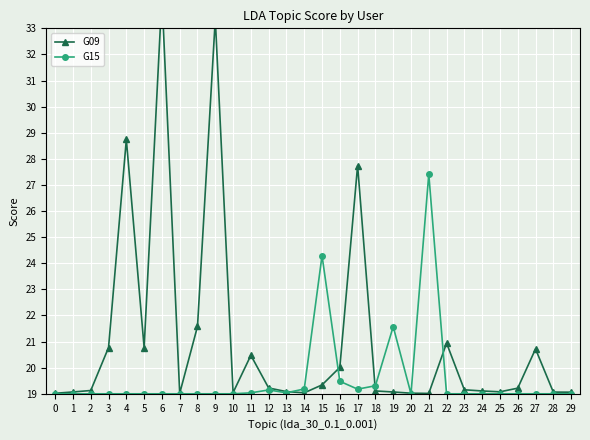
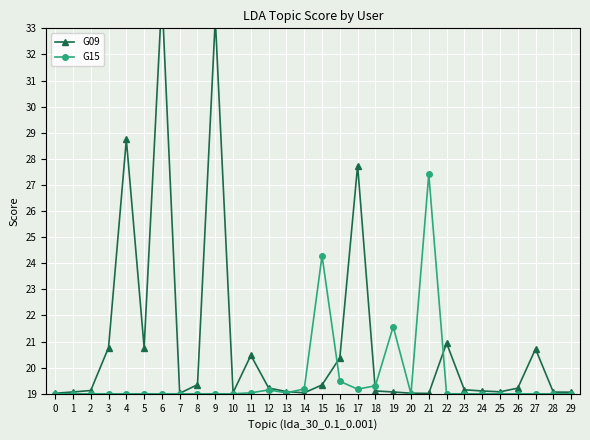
  {
    "G09": {
      "2": 19.1,
      "3": 20.8,
      "4": 28.7,
      "5": 20.8,
-     "8": 21.6,
+     "8": 19.4,
      "11": 20.5,
      "14": 19.0,
      "15": 19.3,
-     "16": 20.0,
+     "16": 20.4,
      "17": 27.7,
      "18": 19.1,
      "19": 19.1,
      "21": 19.0,
      "22": 20.9,
      "23": 19.2,
      "24": 19.1,
      "26": 19.2,
      "27": 20.7
    },
    "G15": {
      "2": 19.0,
      "3": 19.0,
      "4": 19.0,
      "5": 19.0,
      "6": 19.0,
      "8": 19.0,
      "9": 19.0,
      "11": 19.0,
      "14": 19.2,
      "15": 24.3,
      "16": 19.5,
      "17": 19.2,
      "18": 19.3,
      "19": 21.6,
      "21": 27.4,
      "22": 19.0,
      "23": 19.0,
      "24": 19.0,
      "26": 19.0,
      "27": 19.0
    }
  }
